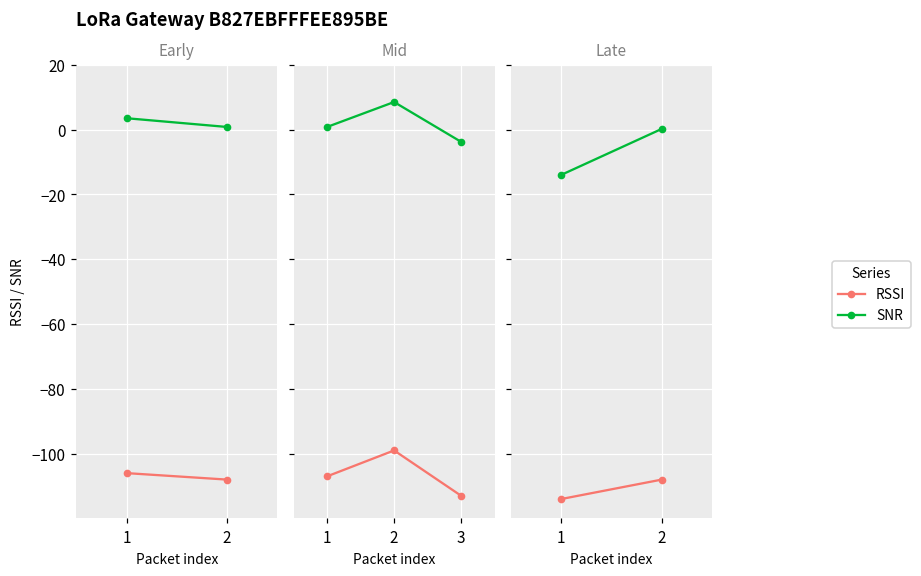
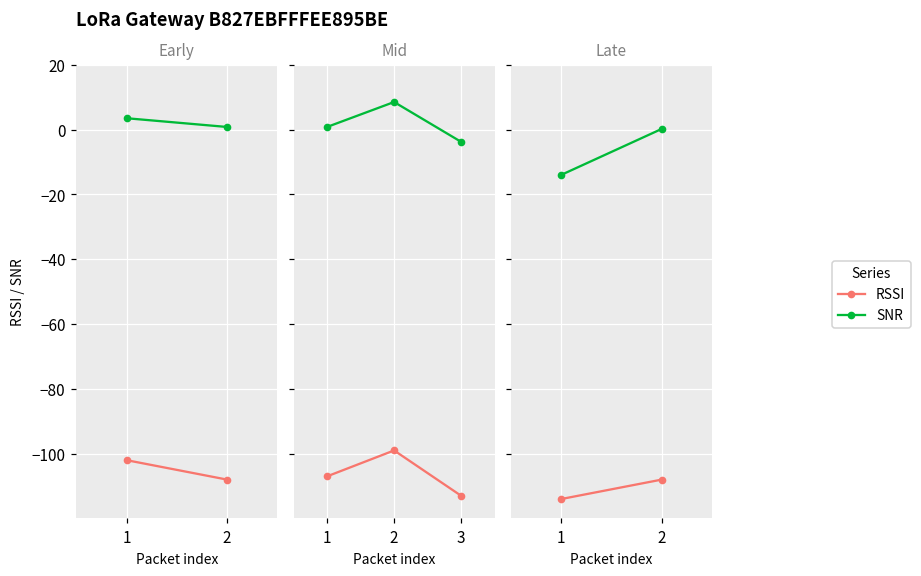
  {
    "Early": {
      "RSSI": {
-       "1": -106,
+       "1": -102,
        "2": -108
      },
      "SNR": {
        "1": 4,
        "2": 1
      }
    }
  }
